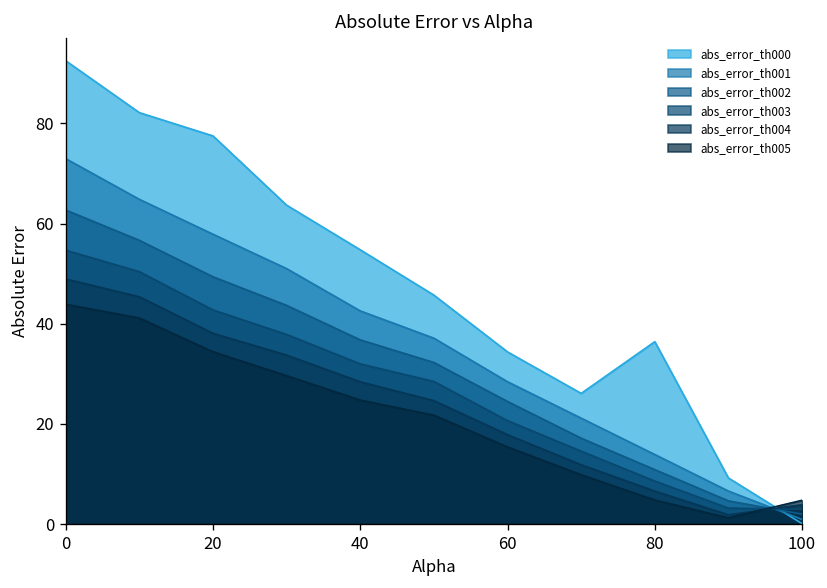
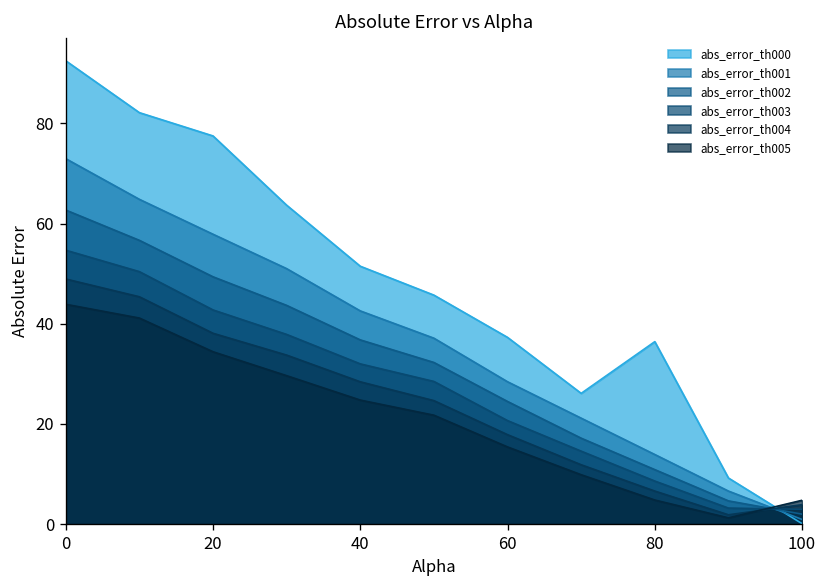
  {
    "abs_error_th000": {
      "0": 93,
      "20": 78,
-     "40": 55,
-     "60": 34,
+     "40": 51,
+     "60": 37,
      "80": 36,
      "100": 0
    }
  }
